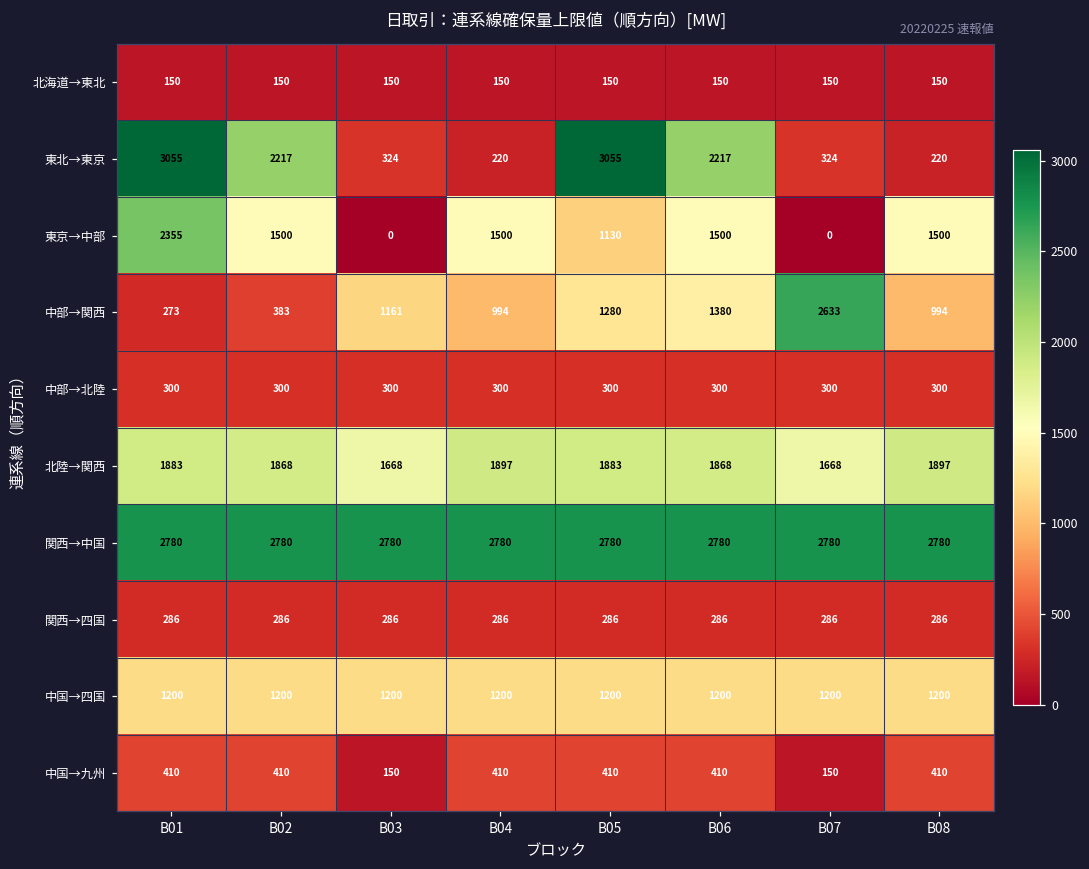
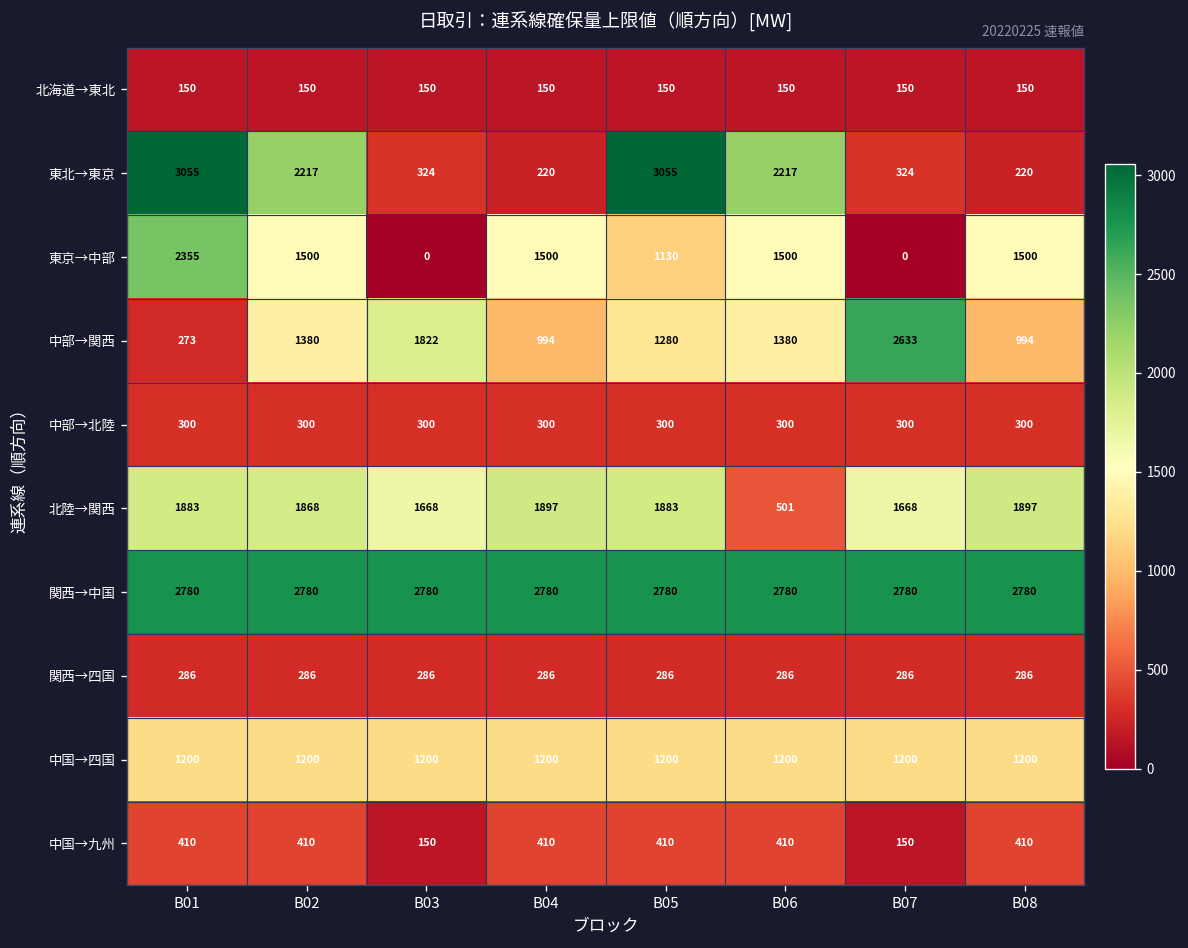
  {
    "北海道→東北": {
      "B01": 150,
      "B02": 150,
      "B03": 150,
      "B04": 150,
      "B05": 150,
      "B06": 150,
      "B07": 150,
      "B08": 150
    },
    "東北→東京": {
      "B01": 3055,
      "B02": 2217,
      "B03": 324,
      "B04": 220,
      "B05": 3055,
      "B06": 2217,
      "B07": 324,
      "B08": 220
    },
    "東京→中部": {
      "B01": 2355,
      "B02": 1500,
      "B03": 0,
      "B04": 1500,
      "B05": 1130,
      "B06": 1500,
      "B07": 0,
      "B08": 1500
    },
    "中部→関西": {
      "B01": 273,
-     "B02": 383,
-     "B03": 1161,
+     "B02": 1380,
+     "B03": 1822,
      "B04": 994,
      "B05": 1280,
      "B06": 1380,
      "B07": 2633,
      "B08": 994
    },
    "中部→北陸": {
      "B01": 300,
      "B02": 300,
      "B03": 300,
      "B04": 300,
      "B05": 300,
      "B06": 300,
      "B07": 300,
      "B08": 300
    },
    "北陸→関西": {
      "B01": 1883,
      "B02": 1868,
      "B03": 1668,
      "B04": 1897,
      "B05": 1883,
-     "B06": 1868,
+     "B06": 501,
      "B07": 1668,
      "B08": 1897
    },
    "関西→中国": {
      "B01": 2780,
      "B02": 2780,
      "B03": 2780,
      "B04": 2780,
      "B05": 2780,
      "B06": 2780,
      "B07": 2780,
      "B08": 2780
    },
    "関西→四国": {
      "B01": 286,
      "B02": 286,
      "B03": 286,
      "B04": 286,
      "B05": 286,
      "B06": 286,
      "B07": 286,
      "B08": 286
    },
    "中国→四国": {
      "B01": 1200,
      "B02": 1200,
      "B03": 1200,
      "B04": 1200,
      "B05": 1200,
      "B06": 1200,
      "B07": 1200,
      "B08": 1200
    },
    "中国→九州": {
      "B01": 410,
      "B02": 410,
      "B03": 150,
      "B04": 410,
      "B05": 410,
      "B06": 410,
      "B07": 150,
      "B08": 410
    }
  }
